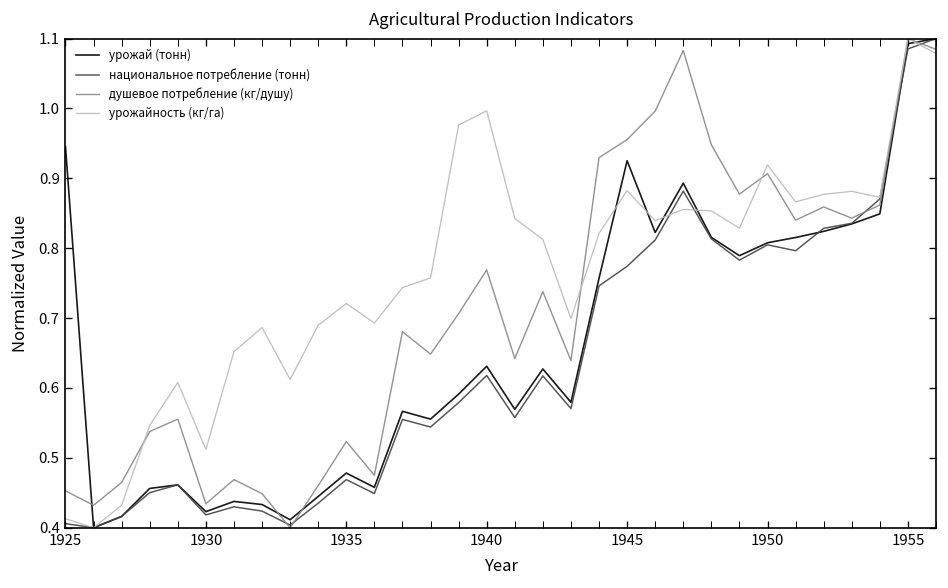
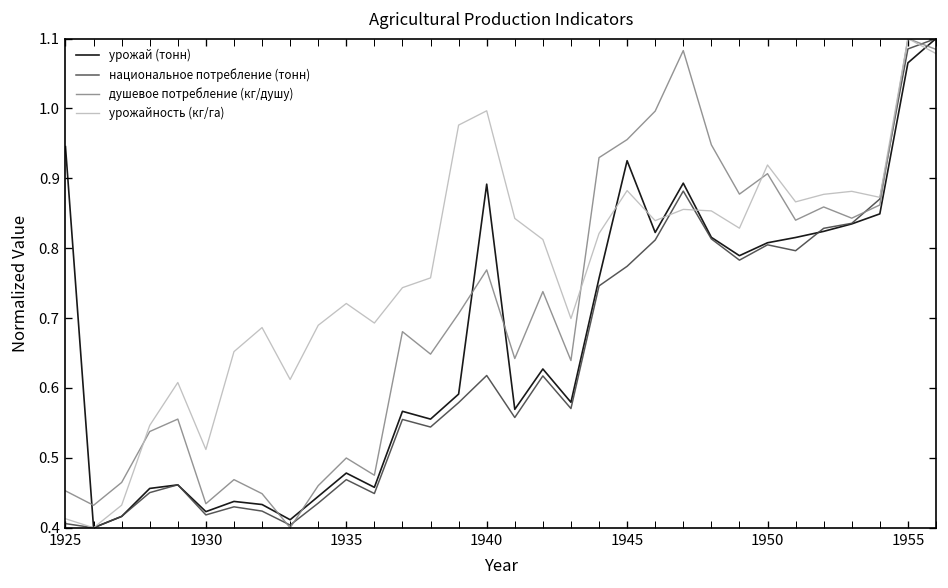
  {
    "урожай (тонн)": {
      "1925": 0.95,
      "1930": 0.42,
      "1935": 0.48,
-     "1940": 0.63,
+     "1940": 0.89,
      "1945": 0.93,
-     "1955": 1.09
+     "1955": 1.07
    },
    "национальное потребление (тонн)": {
      "1925": 0.41,
      "1930": 0.42,
      "1935": 0.47,
      "1940": 0.62,
      "1945": 0.77,
      "1955": 1.09
    },
    "душевое потребление (кг/душу)": {
      "1925": 0.45,
      "1930": 0.43,
-     "1935": 0.52,
+     "1935": 0.50,
      "1940": 0.77,
      "1945": 0.96,
      "1950": 0.91
    },
    "урожайность (кг/га)": {
      "1925": 0.41,
      "1930": 0.51,
      "1935": 0.72,
      "1940": 1.00,
      "1945": 0.88,
      "1950": 0.92
    }
  }
